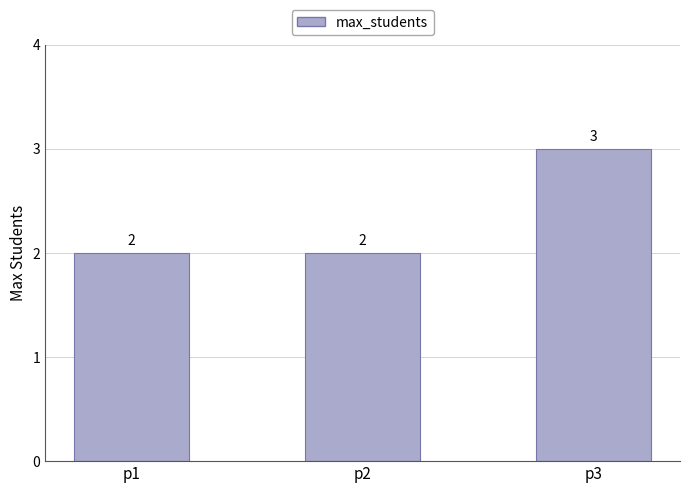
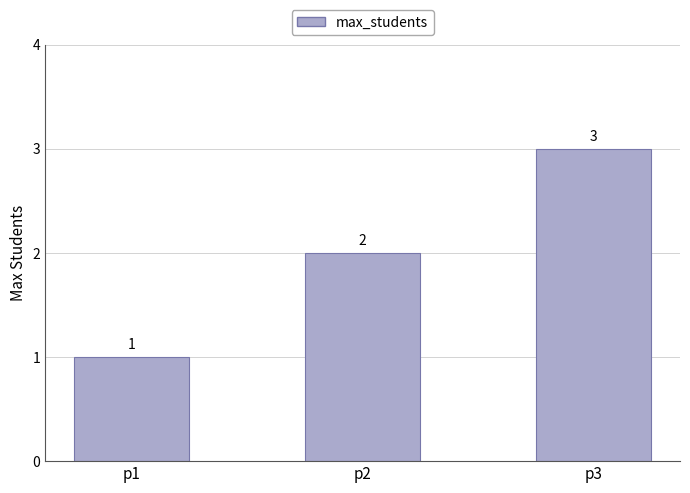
  {
-   "p1": 2,
+   "p1": 1,
    "p2": 2,
    "p3": 3
  }
